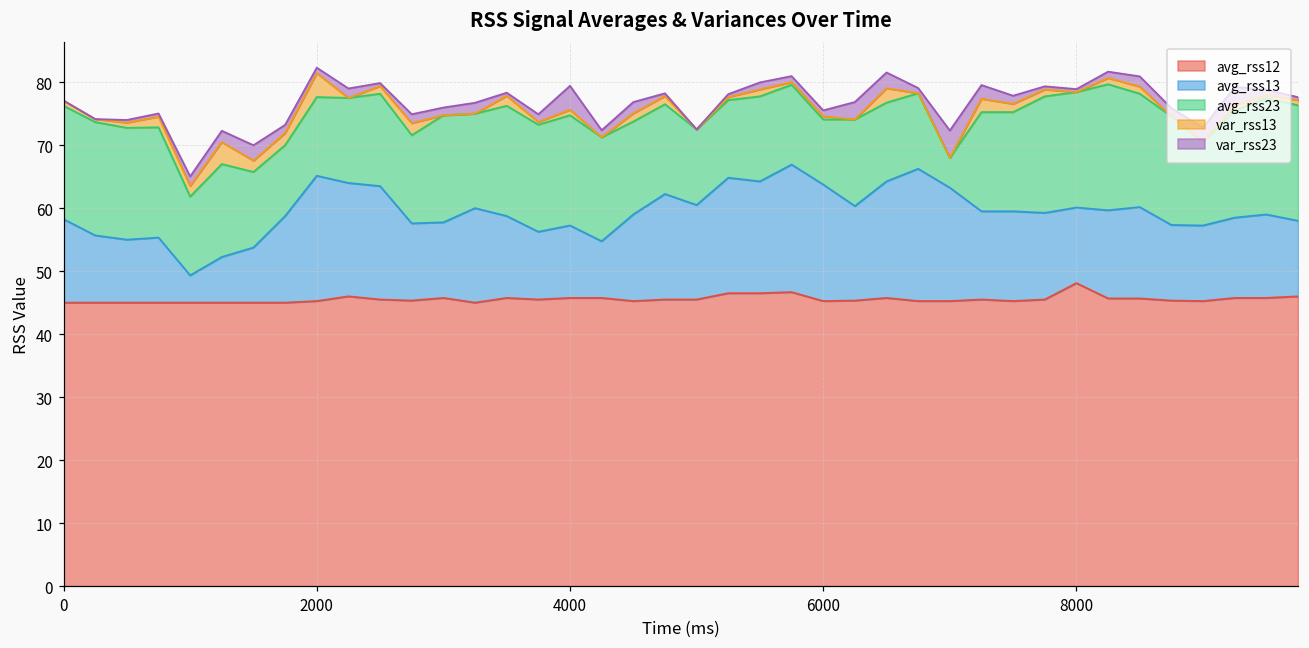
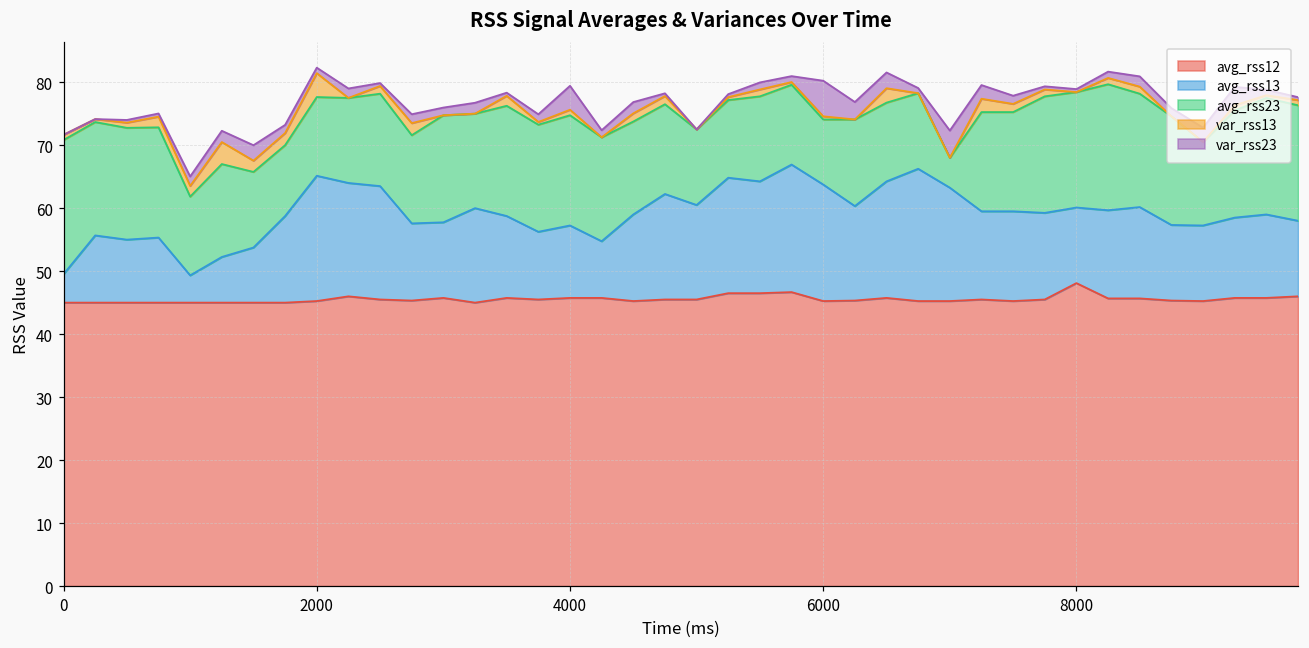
  {
    "avg_rss12": {
      "0": 45,
      "2000": 45,
      "4000": 46,
      "6000": 45,
      "8000": 48
    },
    "avg_rss13": {
-     "0": 13,
+     "0": 5,
      "2000": 20,
      "4000": 12,
      "6000": 19,
      "8000": 12
    },
    "avg_rss23": {
-     "0": 18,
+     "0": 21,
      "2000": 13,
      "4000": 18,
      "6000": 10
    },
    "var_rss13": {
      "2000": 4,
      "4000": 1,
      "6000": 1
    },
    "var_rss23": {
      "2000": 1,
      "4000": 4,
-     "6000": 1,
+     "6000": 6,
      "8000": 0
    }
  }
